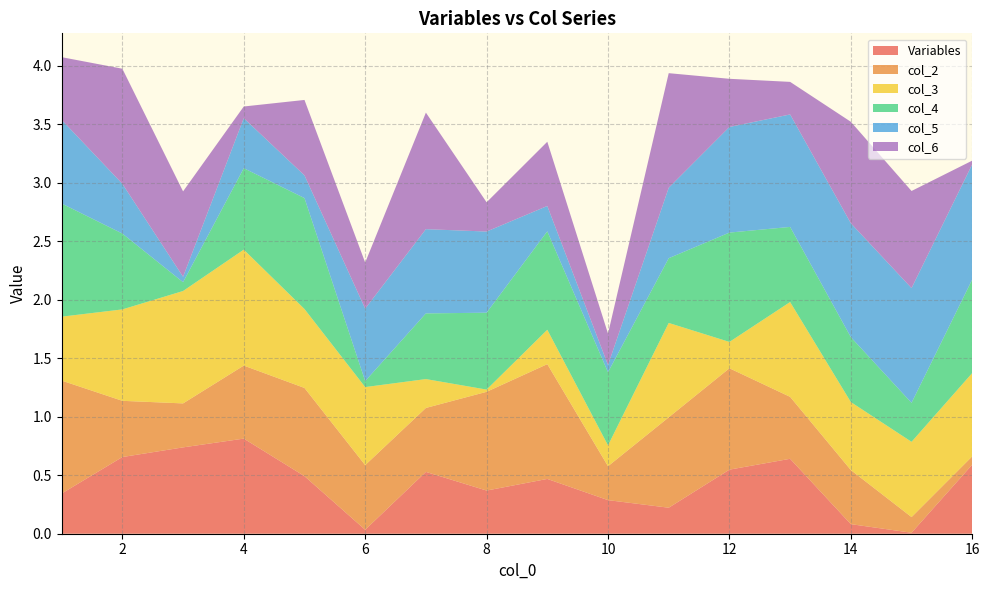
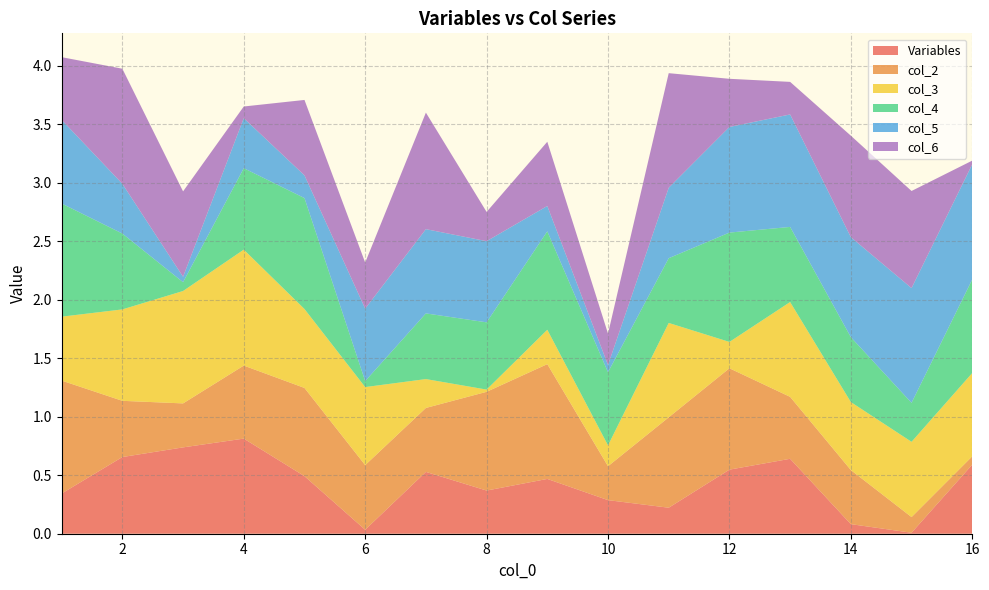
  {
    "col_3": {
      "2": 0.78,
      "4": 0.99,
      "6": 0.67,
      "10": 0.18,
      "12": 0.23,
      "14": 0.58,
      "16": 0.71
    },
    "col_4": {
      "2": 0.65,
      "4": 0.70,
      "6": 0.05,
-     "8": 0.66,
+     "8": 0.57,
      "10": 0.62,
      "12": 0.93,
      "14": 0.55,
      "16": 0.80
    },
    "col_5": {
      "2": 0.42,
      "4": 0.43,
      "6": 0.62,
      "8": 0.69,
      "10": 0.06,
      "12": 0.90,
-     "14": 0.97,
+     "14": 0.85,
      "16": 0.98
    },
    "col_6": {
      "2": 0.98,
      "4": 0.10,
      "6": 0.39,
      "8": 0.25,
      "10": 0.27,
      "12": 0.41,
      "14": 0.87,
      "16": 0.03
    }
  }
